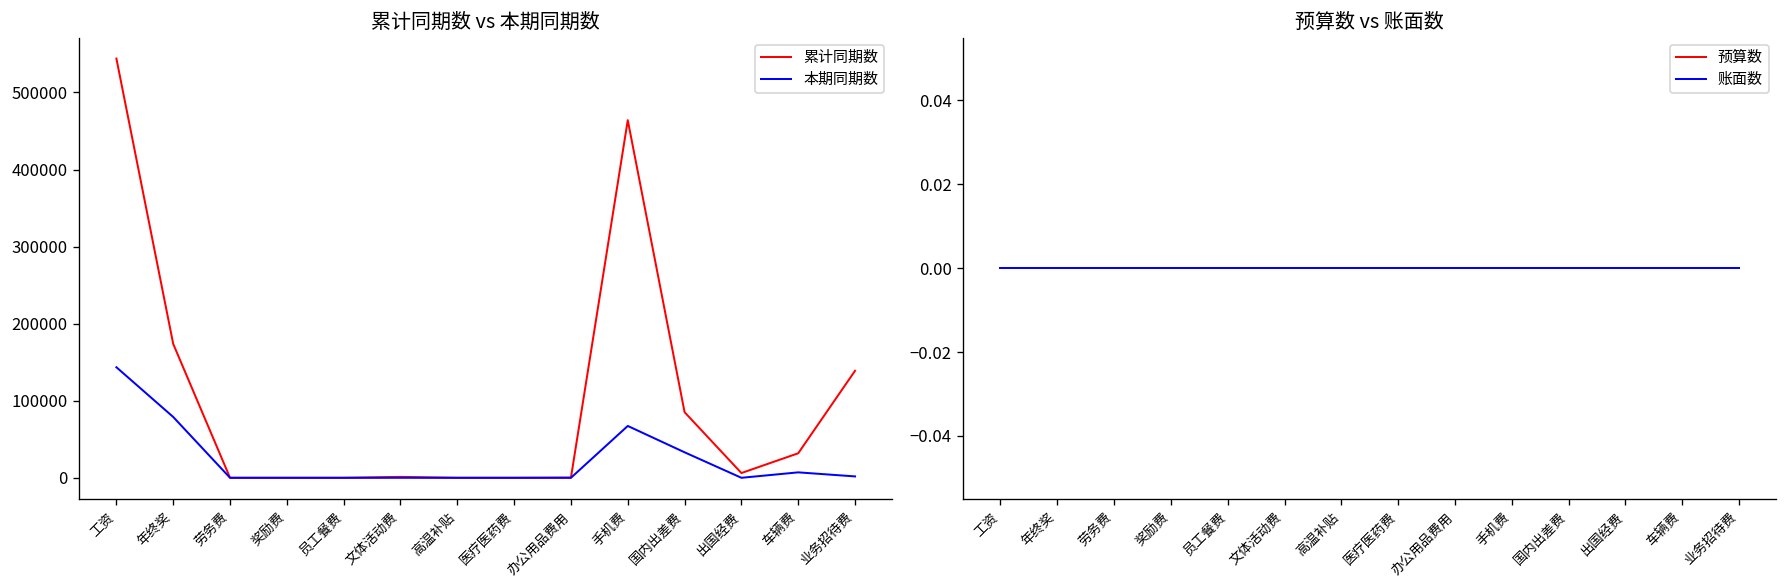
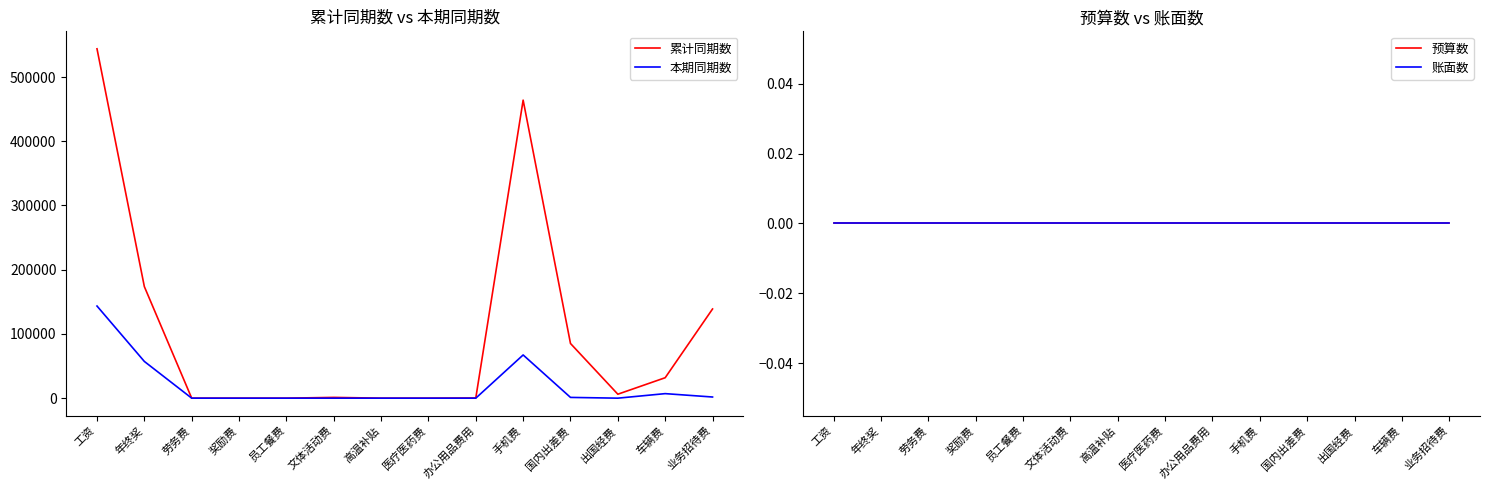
  {
    "累计同期数 vs 本期同期数": {
      "累计同期数": {
        "工资": 540000,
        "年终奖": 170000,
        "手机费": 460000,
        "国内出差费": 90000,
        "出国经费": 10000,
        "车辆费": 30000,
        "业务招待费": 140000
      },
      "本期同期数": {
        "工资": 140000,
-       "年终奖": 80000,
+       "年终奖": 60000,
        "手机费": 70000,
-       "国内出差费": 30000,
+       "国内出差费": 0,
        "出国经费": 0,
        "车辆费": 10000,
        "业务招待费": 0
      }
    },
    "预算数 vs 账面数": {
      "工资": 0.000,
      "年终奖": 0.000,
      "劳务费": 0.000,
      "奖励费": 0.000,
      "员工餐费": 0.000,
      "文体活动费": 0.000,
      "高温补贴": 0.000,
      "医疗医药费": 0.000,
      "办公用品费用": 0.000,
      "手机费": 0.000,
      "国内出差费": 0.000,
      "出国经费": 0.000,
      "车辆费": 0.000,
      "业务招待费": 0.000
    }
  }
